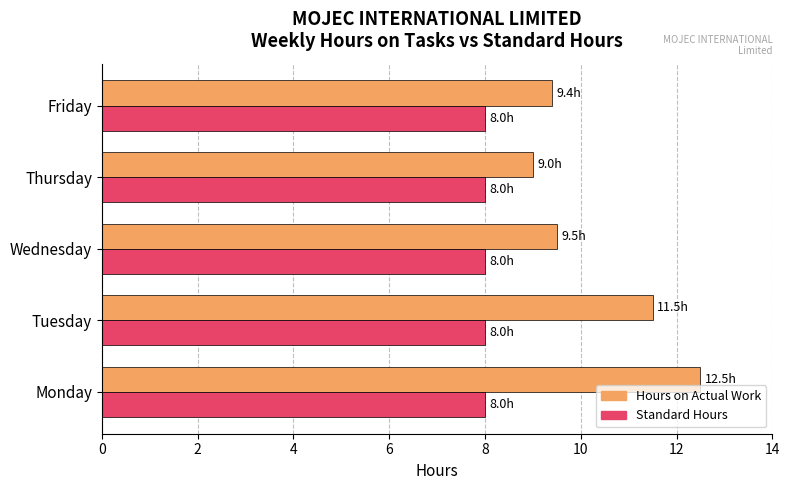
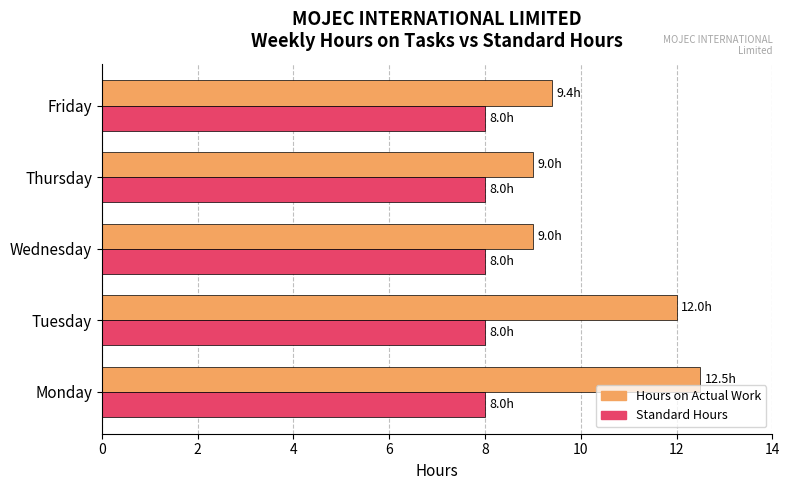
  {
    "Hours on Actual Work": {
      "Friday": "9.4h",
      "Thursday": "9.0h",
-     "Wednesday": "9.5h",
-     "Tuesday": "11.5h"
+     "Wednesday": "9.0h",
+     "Tuesday": "12.0h"
    },
    "Standard Hours": {
      "Friday": "8.0h",
      "Thursday": "8.0h",
      "Wednesday": "8.0h",
      "Tuesday": "8.0h",
      "Monday": "8.0h"
    }
  }
